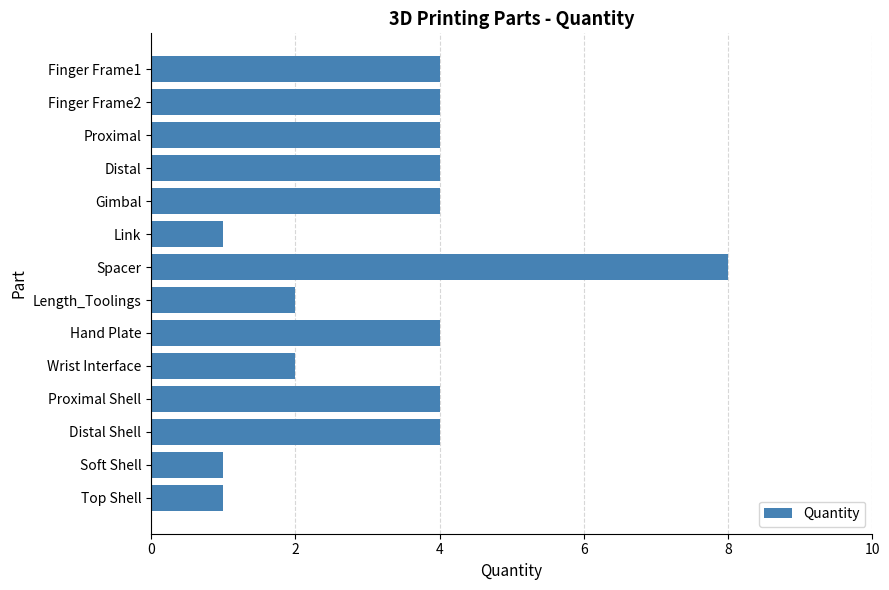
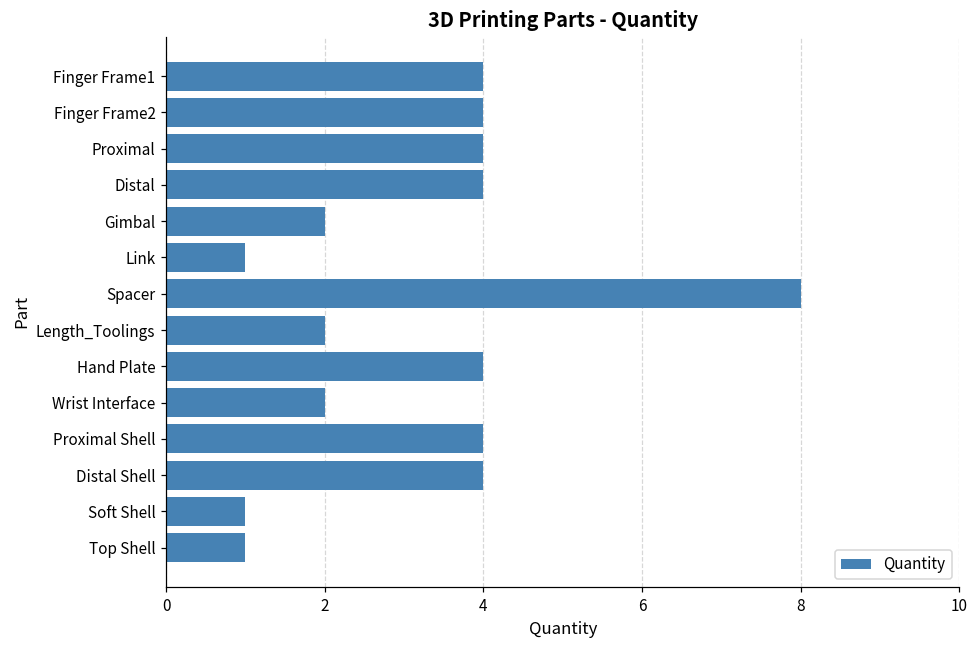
  {
    "Finger Frame1": 4,
    "Finger Frame2": 4,
    "Proximal": 4,
    "Distal": 4,
-   "Gimbal": 4,
+   "Gimbal": 2,
    "Link": 1,
    "Spacer": 8,
    "Length_Toolings": 2,
    "Hand Plate": 4,
    "Wrist Interface": 2,
    "Proximal Shell": 4,
    "Distal Shell": 4,
    "Soft Shell": 1,
    "Top Shell": 1
  }
